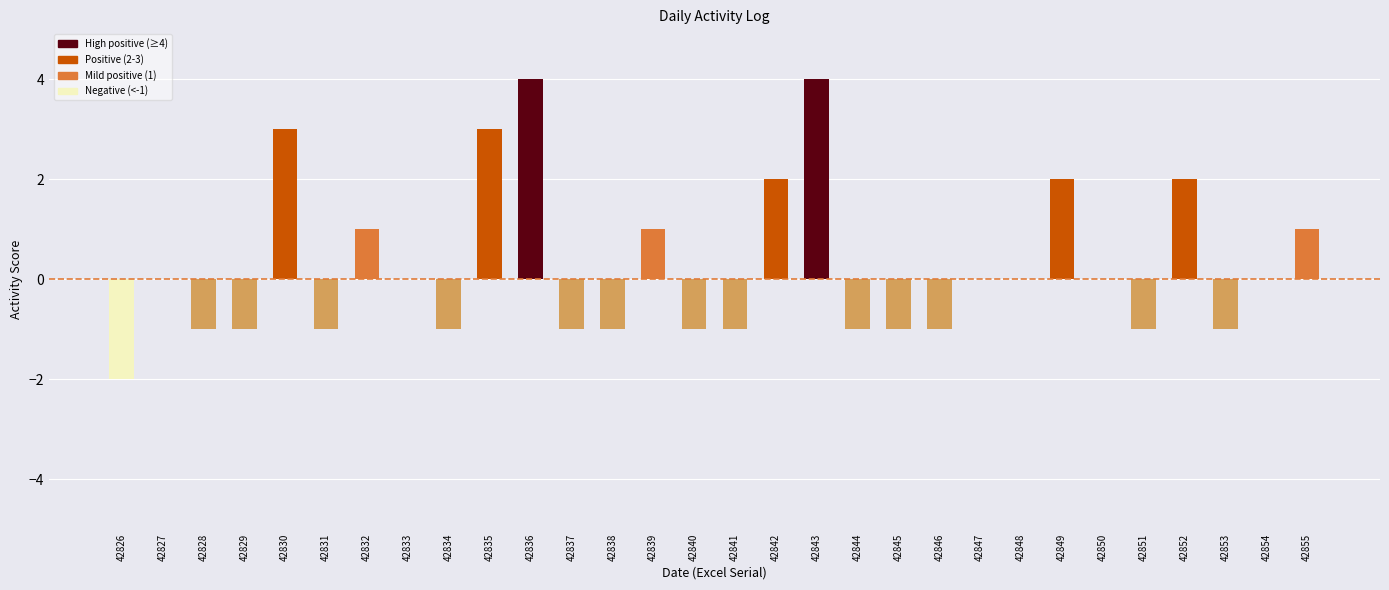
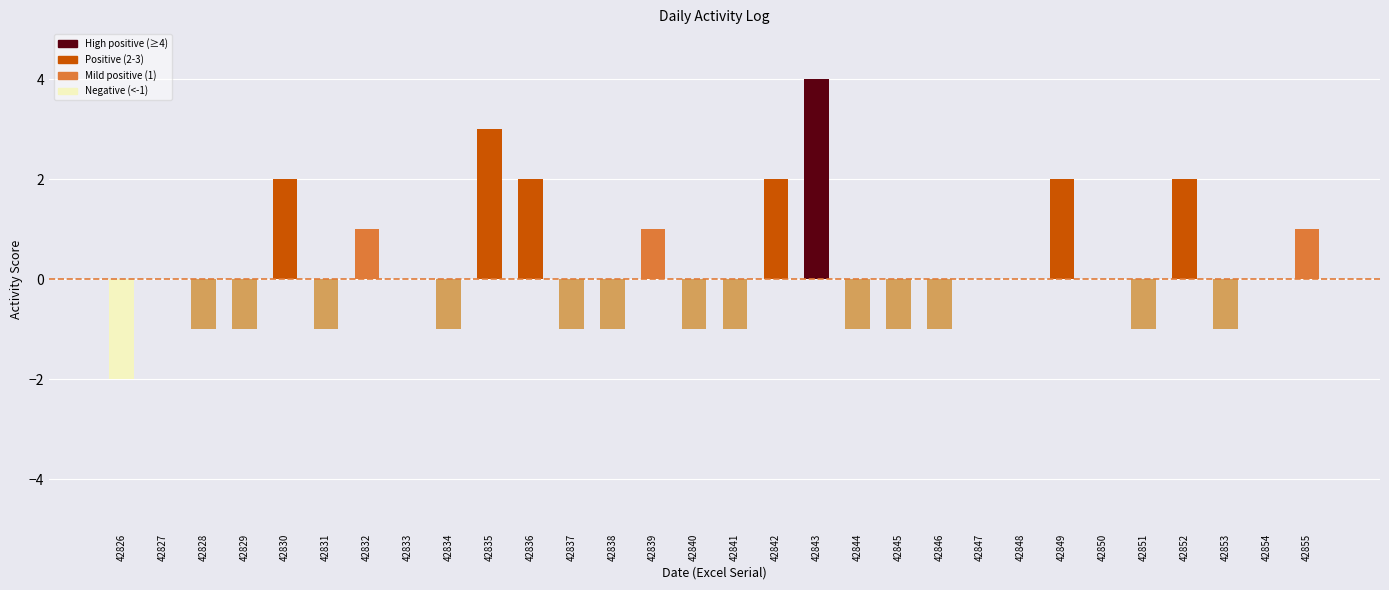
  {
    "42826": -2,
    "42827": 0,
    "42828": -1,
    "42829": -1,
-   "42830": 3,
+   "42830": 2,
    "42831": -1,
    "42832": 1,
    "42833": 0,
    "42834": -1,
    "42835": 3,
-   "42836": 4,
+   "42836": 2,
    "42837": -1,
    "42838": -1,
    "42839": 1,
    "42840": -1,
    "42841": -1,
    "42842": 2,
    "42843": 4,
    "42844": -1,
    "42845": -1,
    "42846": -1,
    "42847": 0,
    "42848": 0,
    "42849": 2,
    "42850": 0,
    "42851": -1,
    "42852": 2,
    "42853": -1,
    "42854": 0,
    "42855": 1
  }
